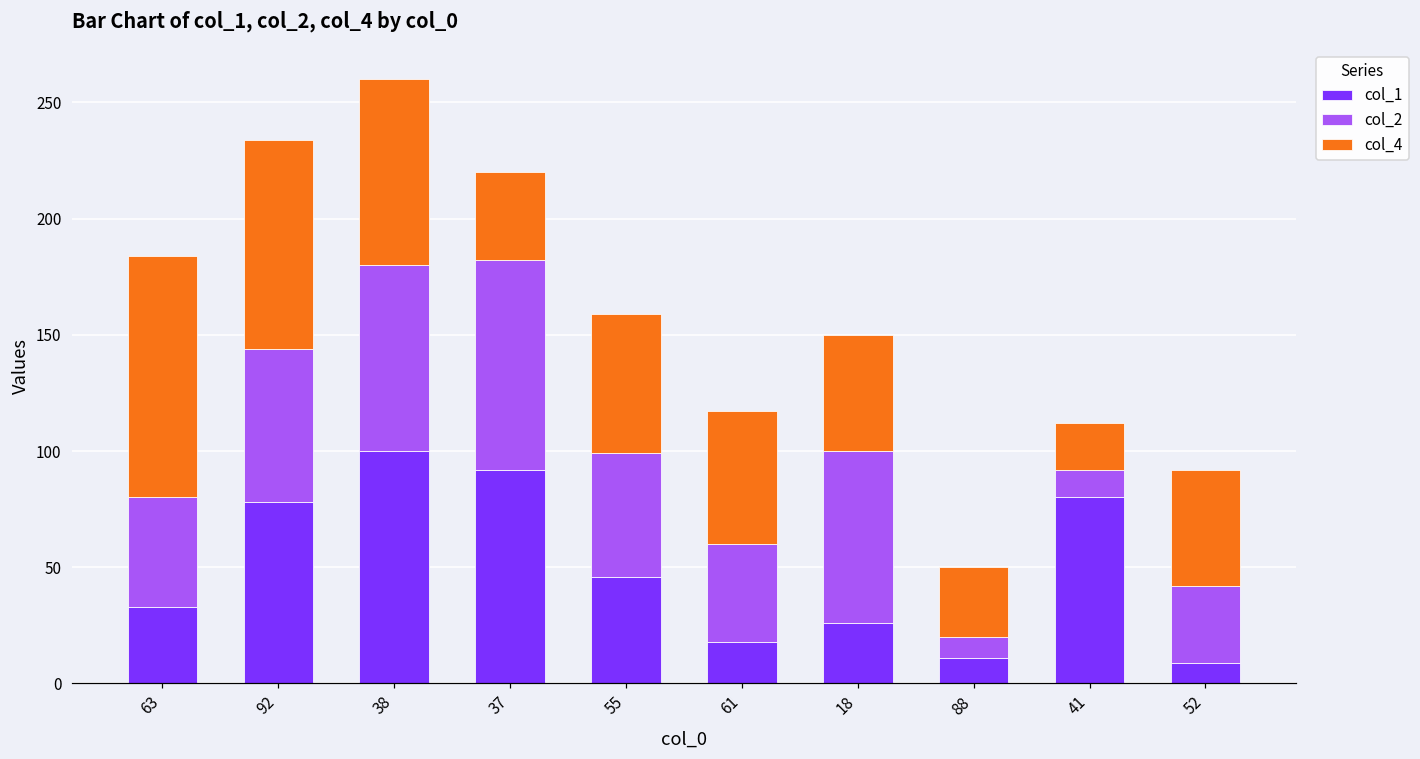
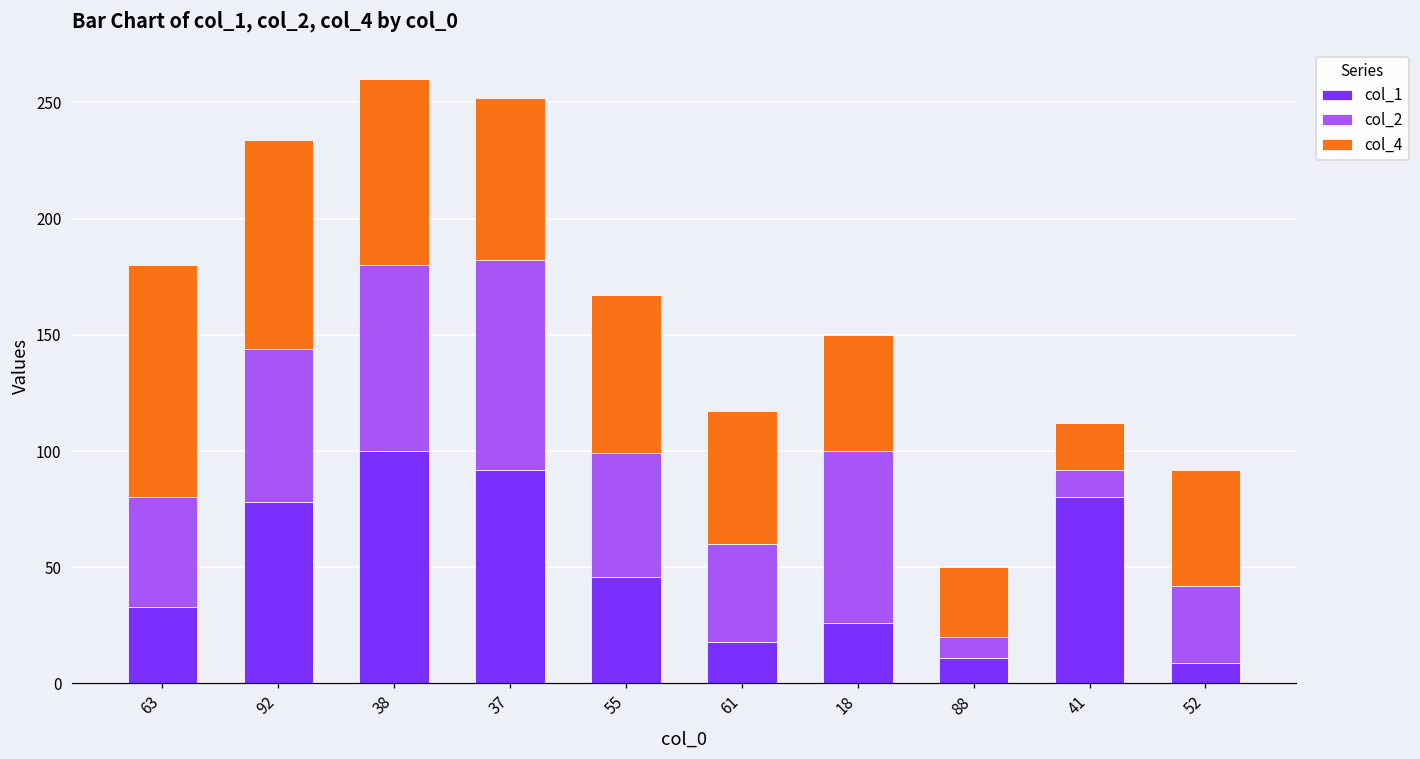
  {
    "col_4": {
-     "63": 104,
+     "63": 100,
      "92": 90,
      "38": 80,
-     "37": 38,
-     "55": 60,
+     "37": 70,
+     "55": 68,
      "61": 57,
      "18": 50,
      "88": 30,
      "41": 20,
      "52": 50
    }
  }
